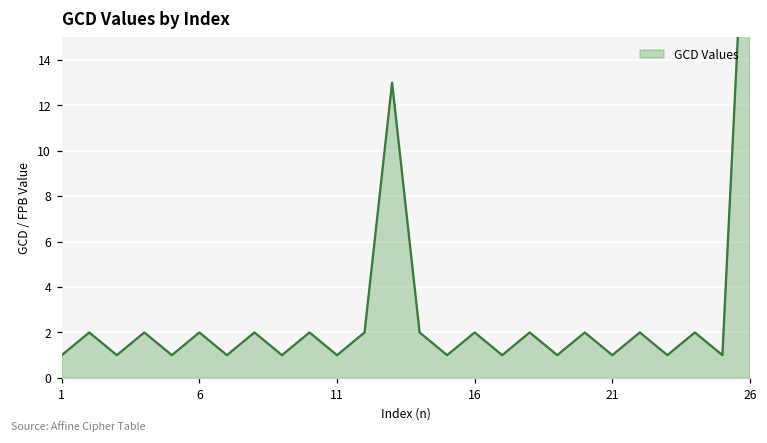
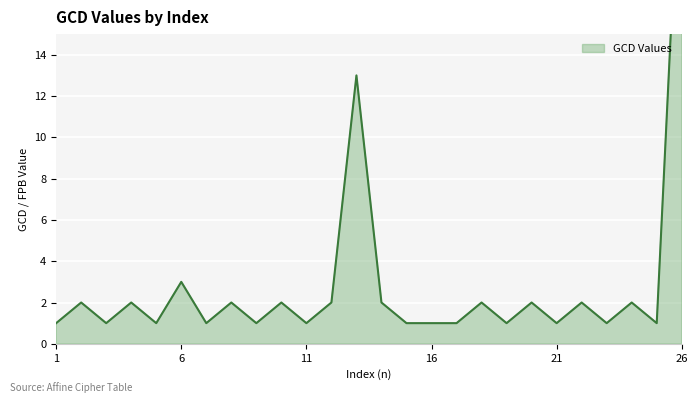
  {
    "1": 1,
-   "6": 2,
+   "6": 3,
    "11": 1,
-   "16": 2,
+   "16": 1,
    "21": 1
  }
